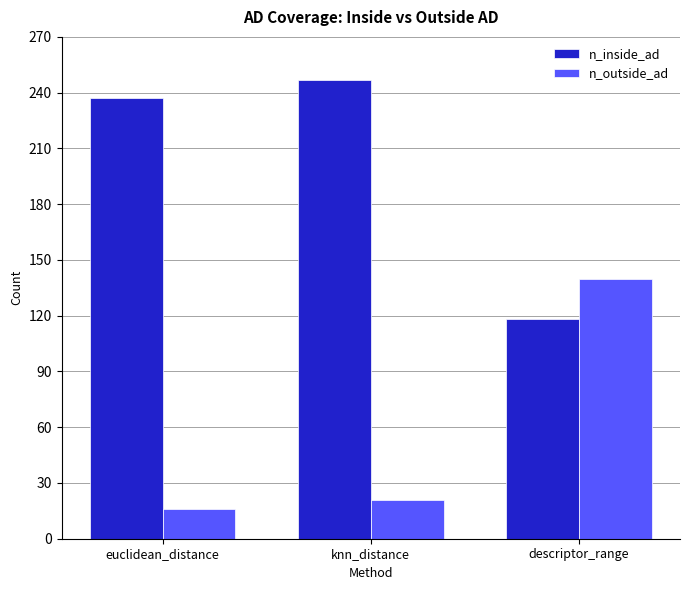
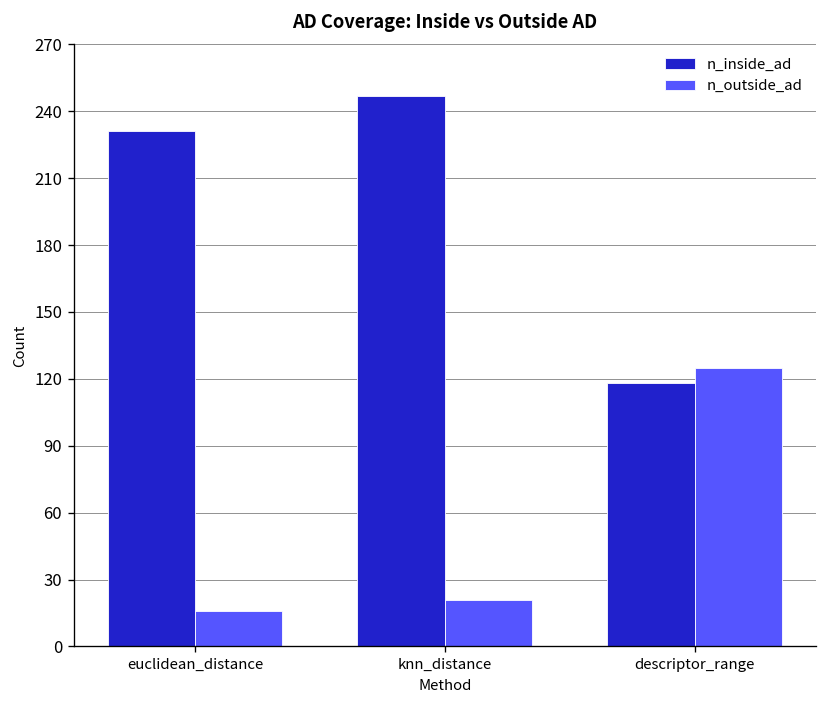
  {
    "n_inside_ad": {
-     "euclidean_distance": 237,
+     "euclidean_distance": 231,
      "knn_distance": 247,
      "descriptor_range": 118
    },
    "n_outside_ad": {
      "euclidean_distance": 16,
      "knn_distance": 21,
-     "descriptor_range": 140
+     "descriptor_range": 125
    }
  }
